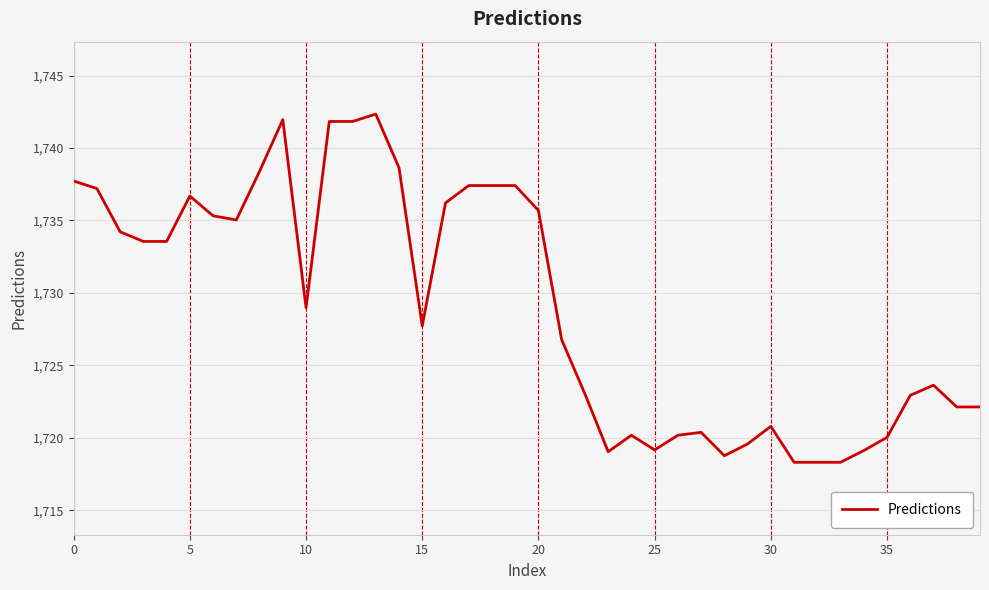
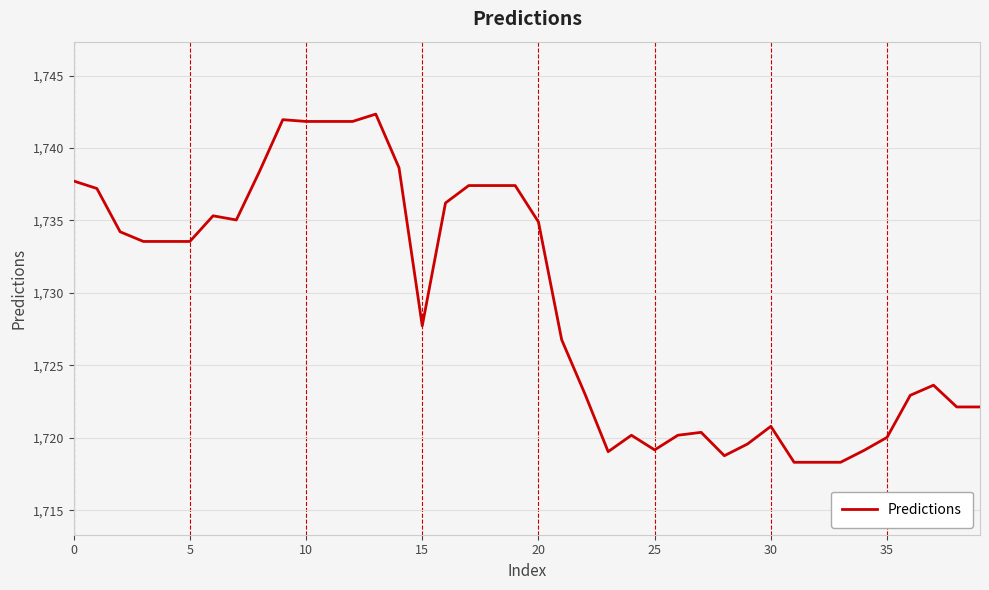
  {
    "0": "1,737.7",
-   "5": "1,736.7",
-   "10": "1,729.0",
+   "5": "1,733.5",
+   "10": "1,741.8",
    "15": "1,727.7",
-   "20": "1,735.7",
+   "20": "1,734.9",
    "25": "1,719.2",
    "30": "1,720.8",
    "35": "1,720.0"
  }
